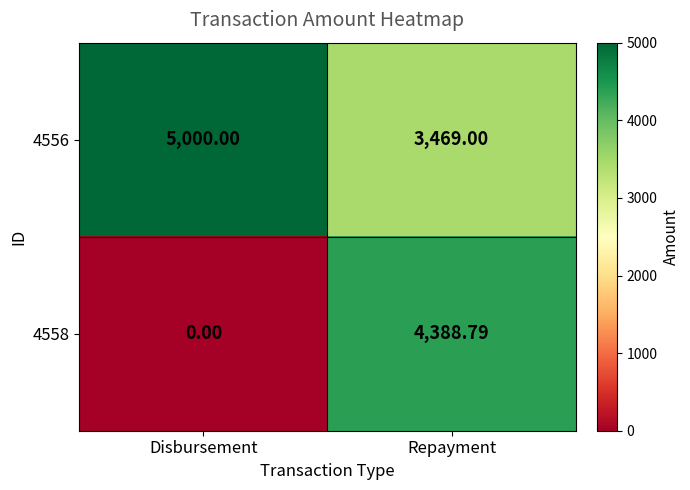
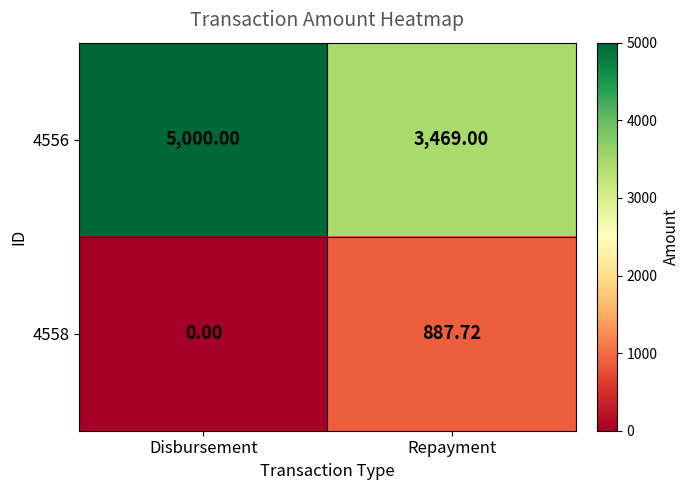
  {
    "4556": {
      "Disbursement": "5,000.00",
      "Repayment": "3,469.00"
    },
    "4558": {
      "Disbursement": "0.00",
-     "Repayment": "4,388.79"
+     "Repayment": "887.72"
    }
  }
